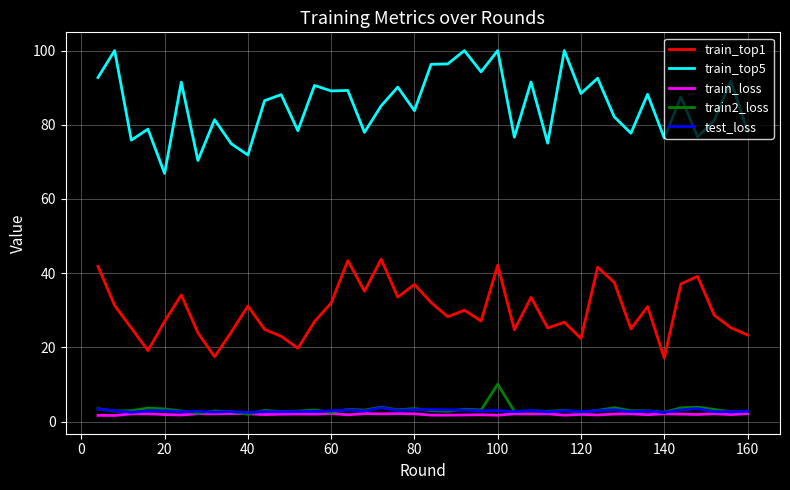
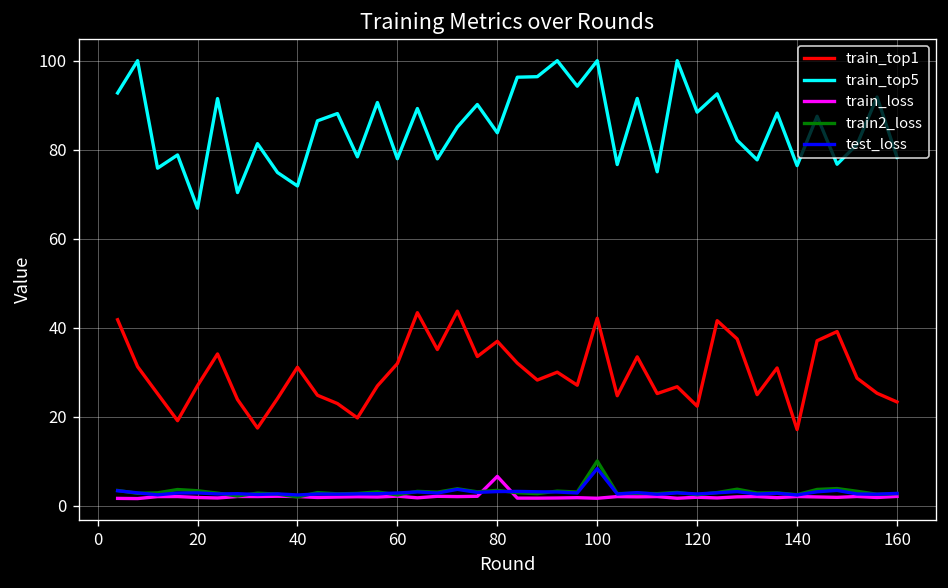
  {
    "train_top1": {
      "20": 27,
      "40": 31,
      "60": 32,
      "80": 37,
      "100": 42,
      "120": 22,
      "140": 17,
      "160": 23
    },
    "train_top5": {
      "20": 67,
      "40": 72,
-     "60": 89,
+     "60": 78,
      "80": 84,
      "100": 100,
      "120": 88
    },
    "train_loss": {
      "20": 2,
-     "80": 2,
+     "80": 7,
      "100": 2
    },
    "train2_loss": {
      "100": 10
    },
    "test_loss": {
-     "100": 3
+     "100": 8
    }
  }
